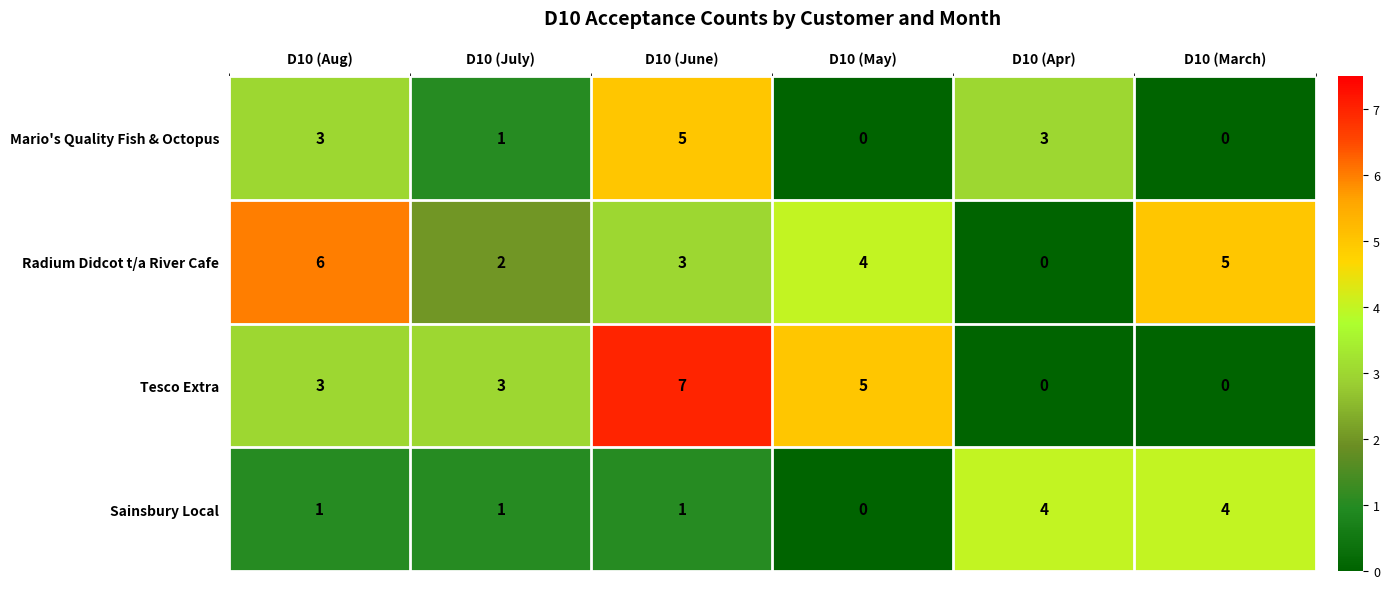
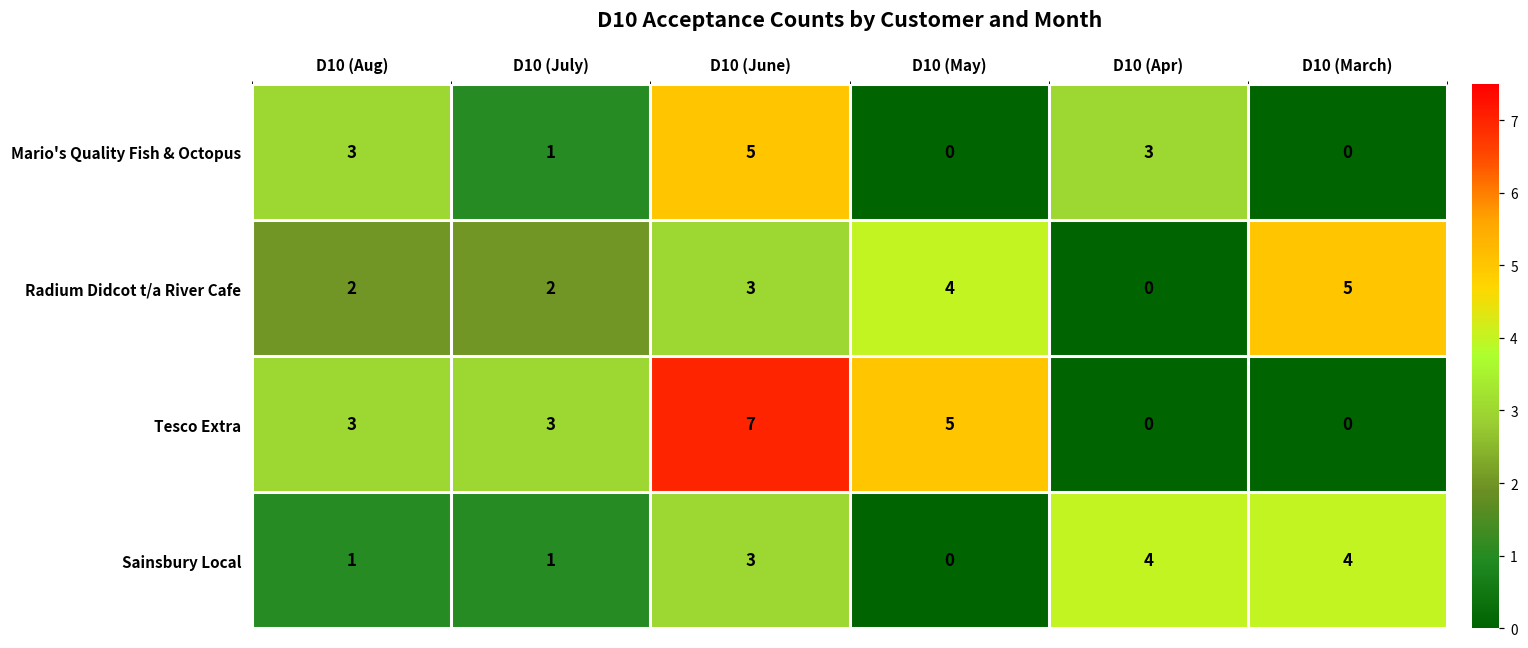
  {
    "Mario's Quality Fish & Octopus": {
      "D10 (Aug)": 3,
      "D10 (July)": 1,
      "D10 (June)": 5,
      "D10 (May)": 0,
      "D10 (Apr)": 3,
      "D10 (March)": 0
    },
    "Radium Didcot t/a River Cafe": {
-     "D10 (Aug)": 6,
+     "D10 (Aug)": 2,
      "D10 (July)": 2,
      "D10 (June)": 3,
      "D10 (May)": 4,
      "D10 (Apr)": 0,
      "D10 (March)": 5
    },
    "Tesco Extra": {
      "D10 (Aug)": 3,
      "D10 (July)": 3,
      "D10 (June)": 7,
      "D10 (May)": 5,
      "D10 (Apr)": 0,
      "D10 (March)": 0
    },
    "Sainsbury Local": {
      "D10 (Aug)": 1,
      "D10 (July)": 1,
-     "D10 (June)": 1,
+     "D10 (June)": 3,
      "D10 (May)": 0,
      "D10 (Apr)": 4,
      "D10 (March)": 4
    }
  }
